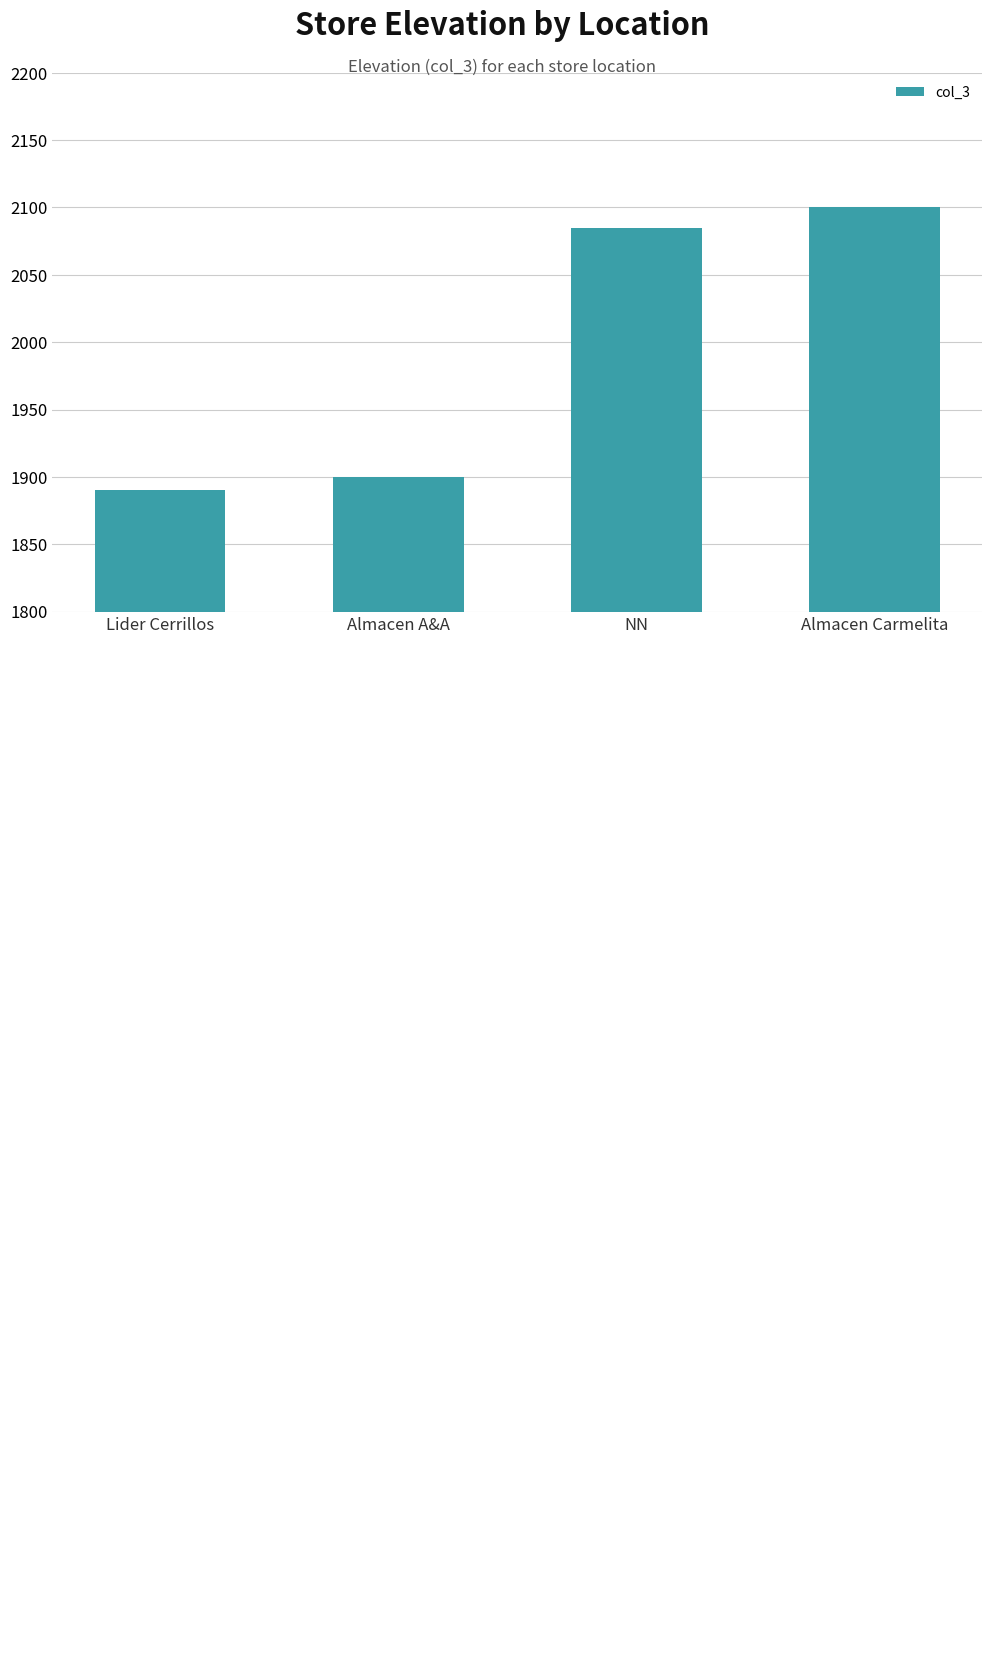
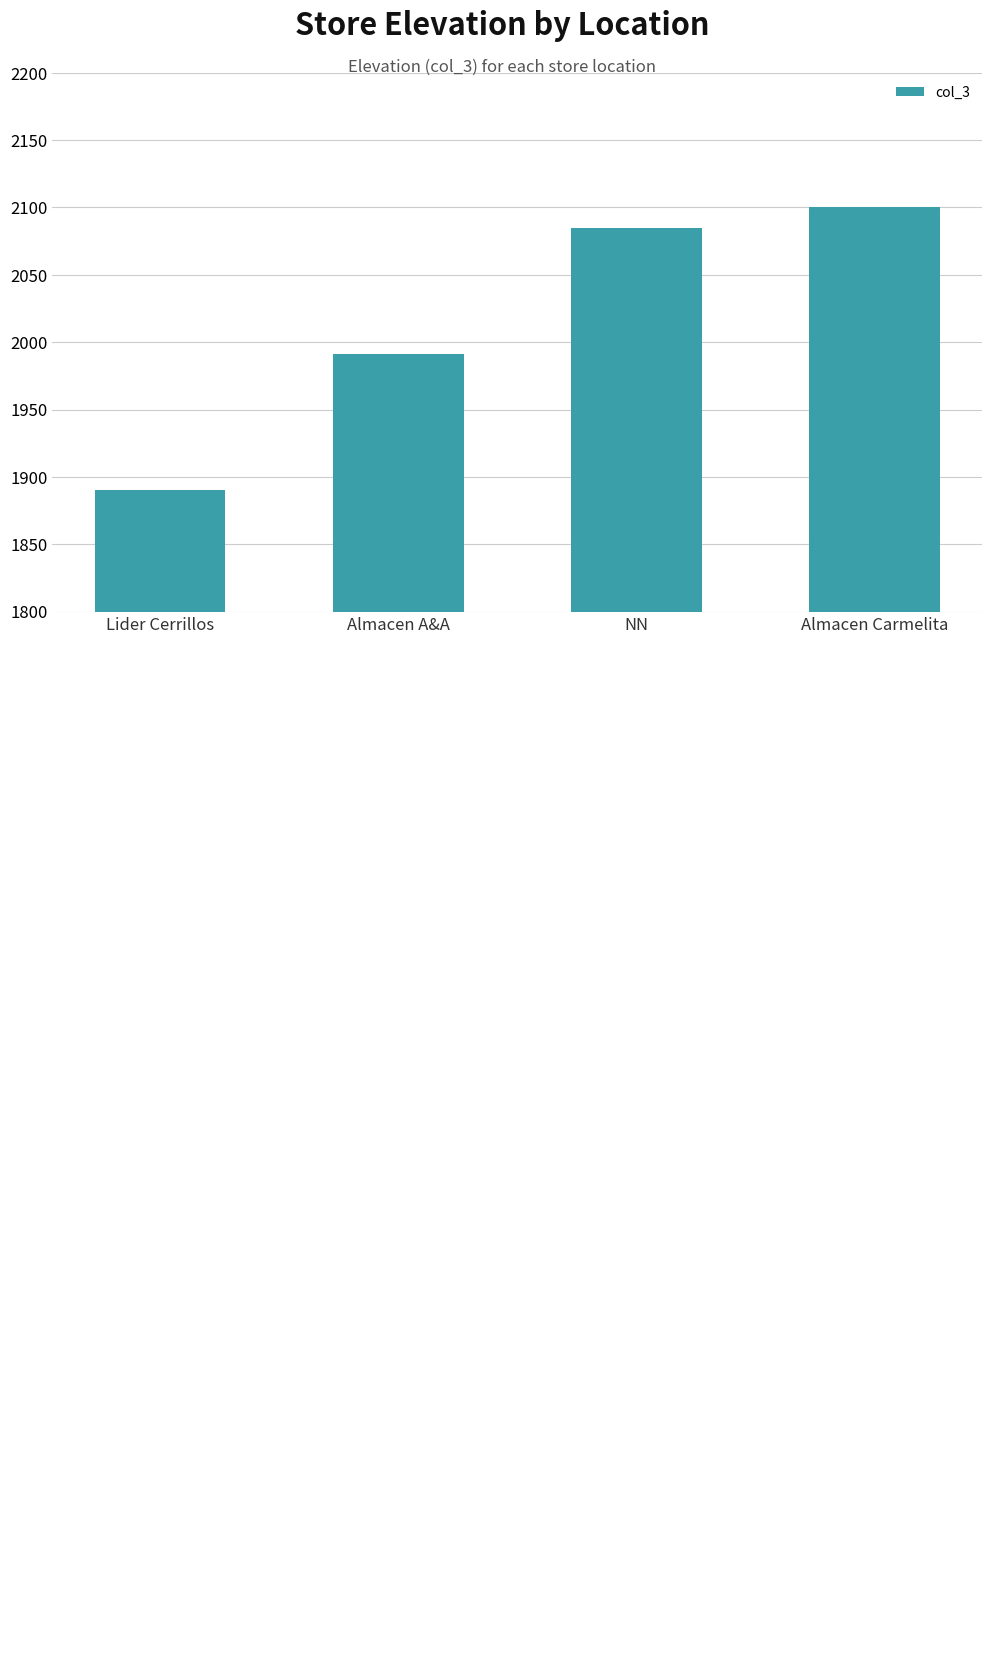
  {
    "Lider Cerrillos": 1890,
-   "Almacen A&A": 1900,
+   "Almacen A&A": 1991,
    "NN": 2085,
    "Almacen Carmelita": 2100
  }
